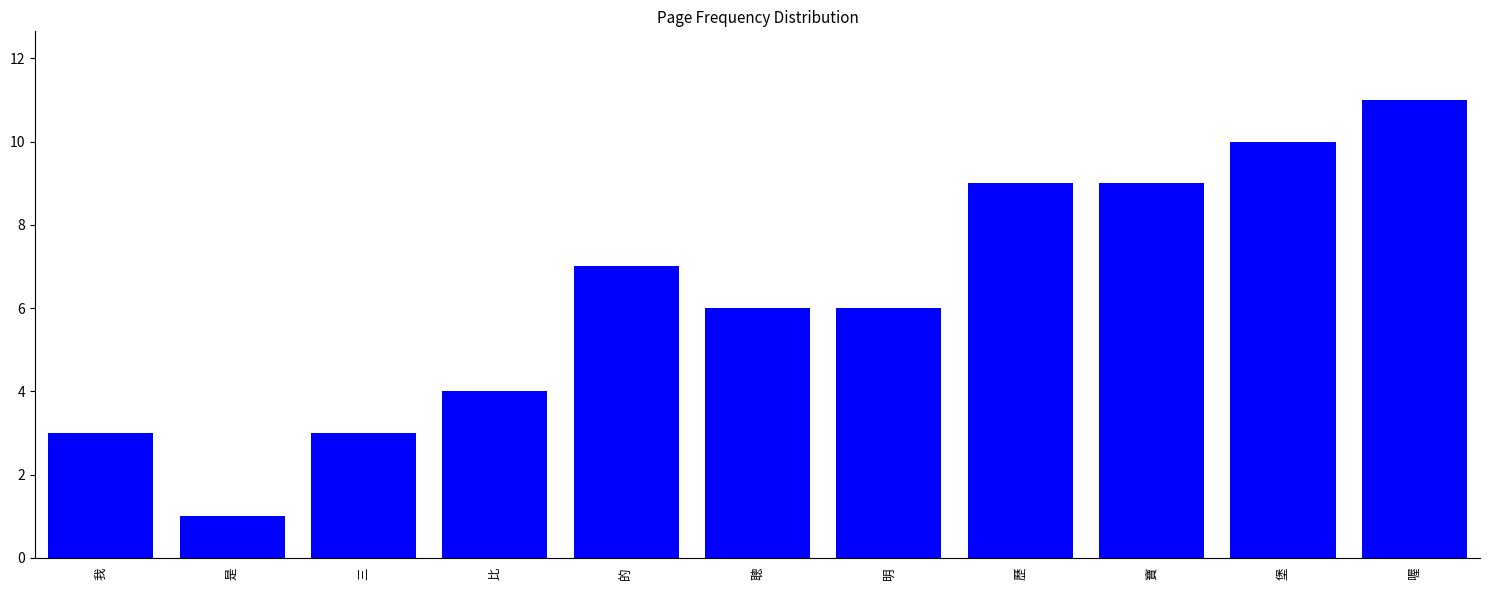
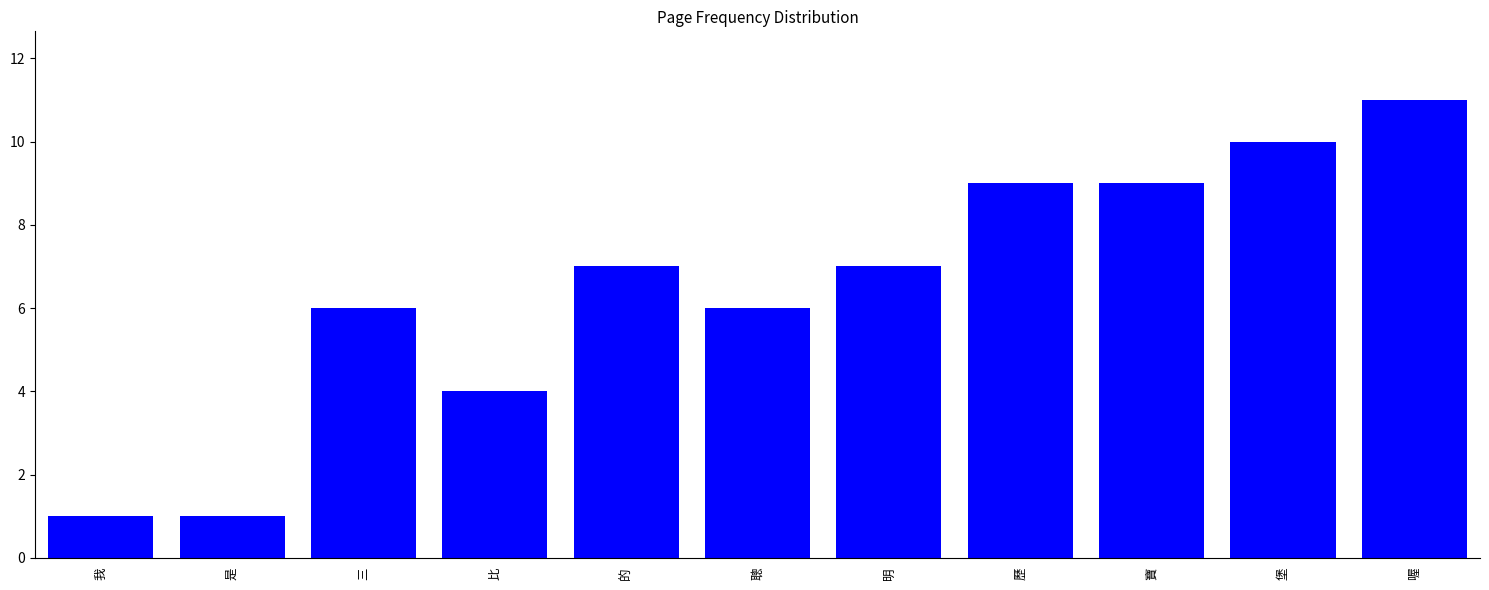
  {
-   "我": 3,
+   "我": 1,
    "是": 1,
-   "三": 3,
+   "三": 6,
    "比": 4,
    "的": 7,
    "聰": 6,
-   "明": 6,
+   "明": 7,
    "歷": 9,
    "寶": 9,
    "堡": 10,
    "喔": 11
  }
